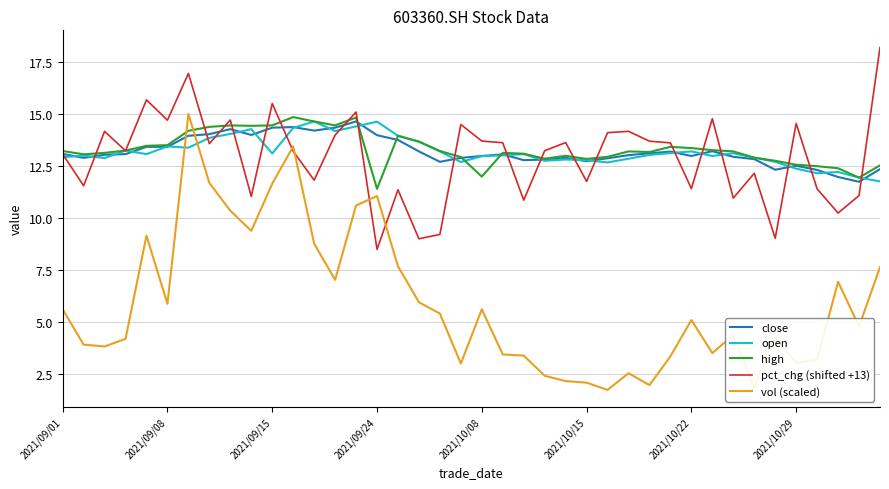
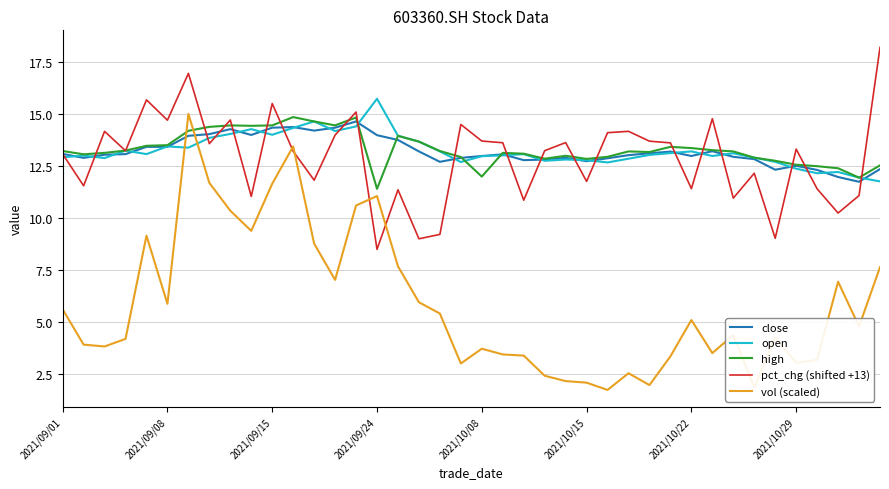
  {
    "close": {
      "2021/09/24": 14.0,
      "2021/10/22": 13.0
    },
    "open": {
      "2021/09/01": 12.9,
-     "2021/09/15": 13.1,
-     "2021/09/24": 14.6,
+     "2021/09/15": 14.0,
+     "2021/09/24": 15.7,
      "2021/10/22": 13.2,
      "2021/10/29": 12.4
    },
    "high": {
      "2021/09/01": 13.2,
      "2021/09/24": 11.4,
      "2021/10/08": 12.0,
      "2021/10/22": 13.4
    },
    "pct_chg (shifted +13)": {
      "2021/09/08": 14.7,
      "2021/09/15": 15.5,
      "2021/09/24": 8.5,
      "2021/10/08": 13.7,
      "2021/10/15": 11.8,
      "2021/10/22": 11.4,
-     "2021/10/29": 14.5
+     "2021/10/29": 13.3
    },
    "vol (scaled)": {
      "2021/09/01": 5.6,
      "2021/09/08": 5.9,
      "2021/09/15": 11.6,
      "2021/09/24": 11.1,
-     "2021/10/08": 5.6,
+     "2021/10/08": 3.7,
      "2021/10/15": 2.1,
      "2021/10/22": 5.1
    }
  }
